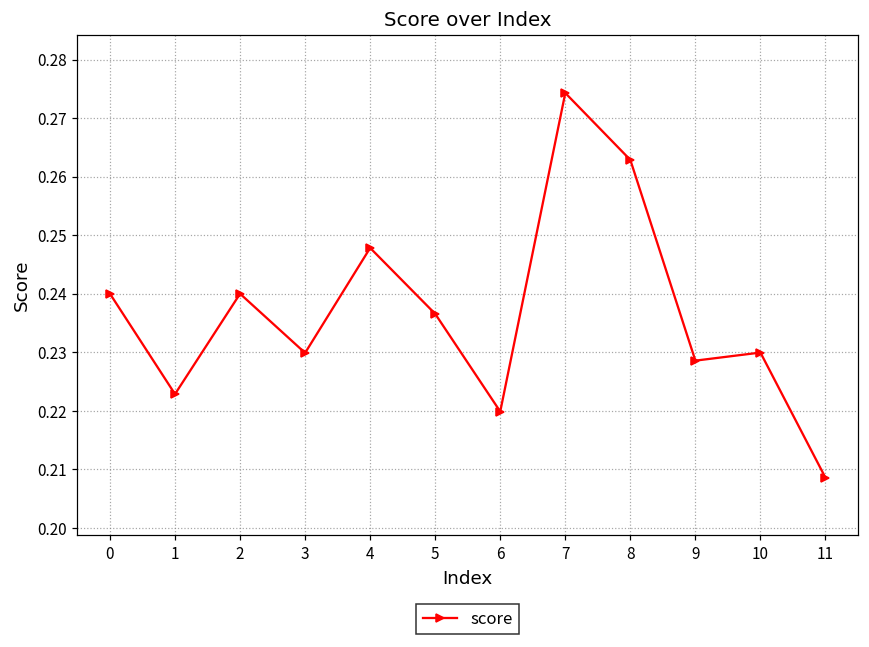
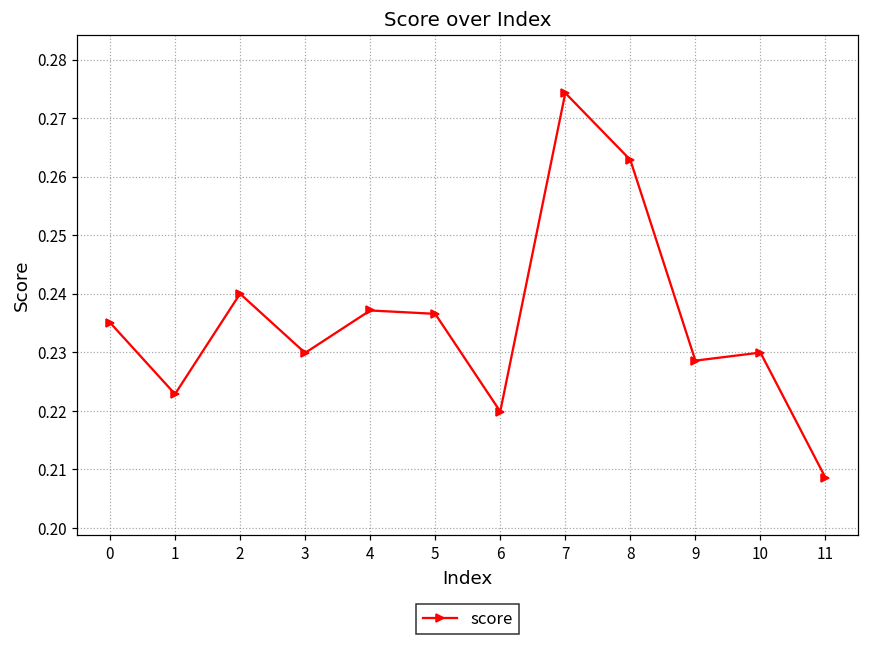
  {
-   "0": 0.240,
+   "0": 0.235,
    "1": 0.223,
    "2": 0.240,
    "3": 0.230,
-   "4": 0.248,
+   "4": 0.237,
    "5": 0.237,
    "6": 0.220,
    "7": 0.274,
    "8": 0.263,
    "9": 0.229,
    "10": 0.230,
    "11": 0.209
  }
